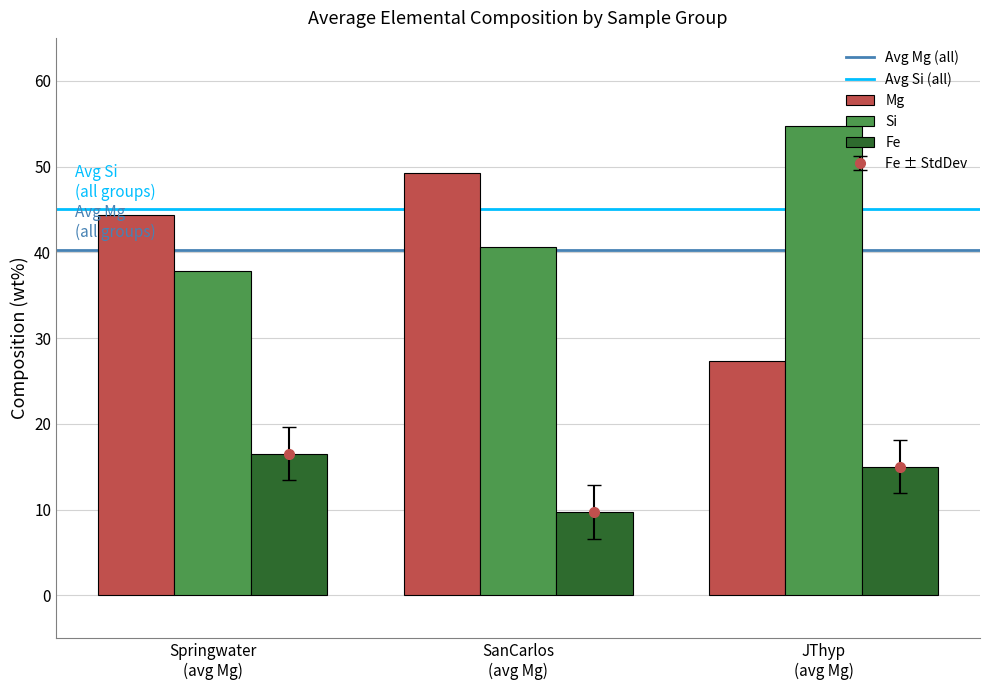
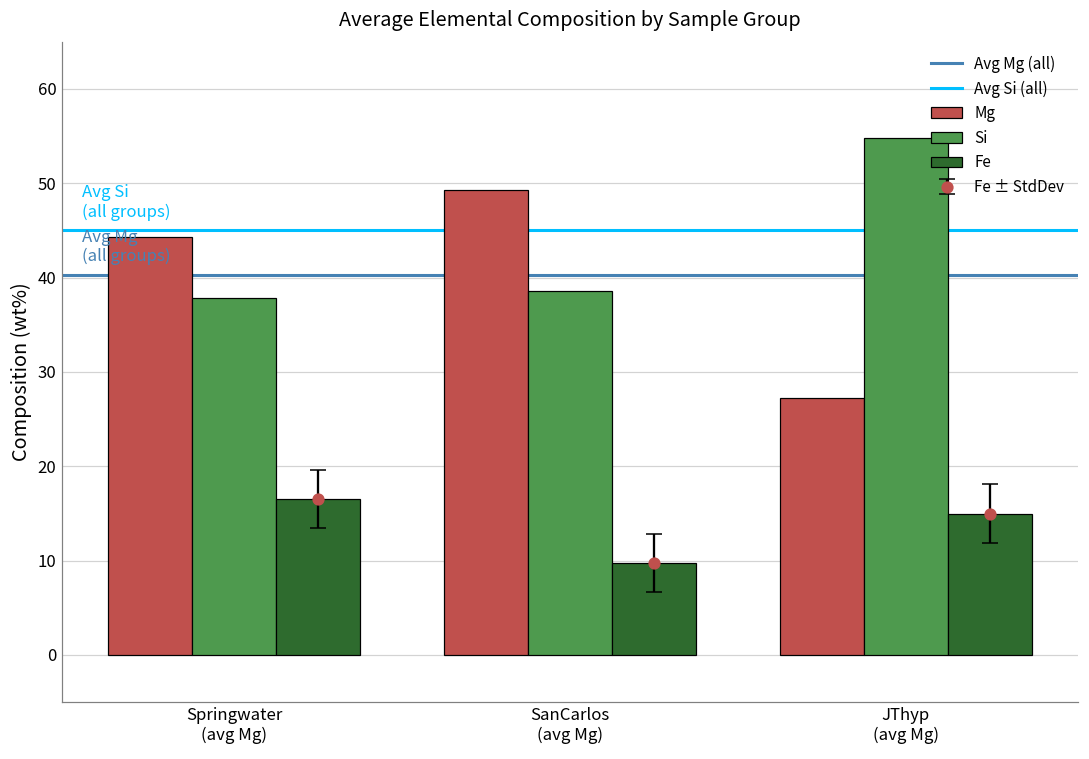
  {
    "Si": {
      "Springwater (avg Mg)": 38,
-     "SanCarlos (avg Mg)": 41,
+     "SanCarlos (avg Mg)": 39,
      "JThyp (avg Mg)": 55
    },
    "Fe": {
      "Springwater (avg Mg)": 17,
      "SanCarlos (avg Mg)": 10,
      "JThyp (avg Mg)": 15
    }
  }
